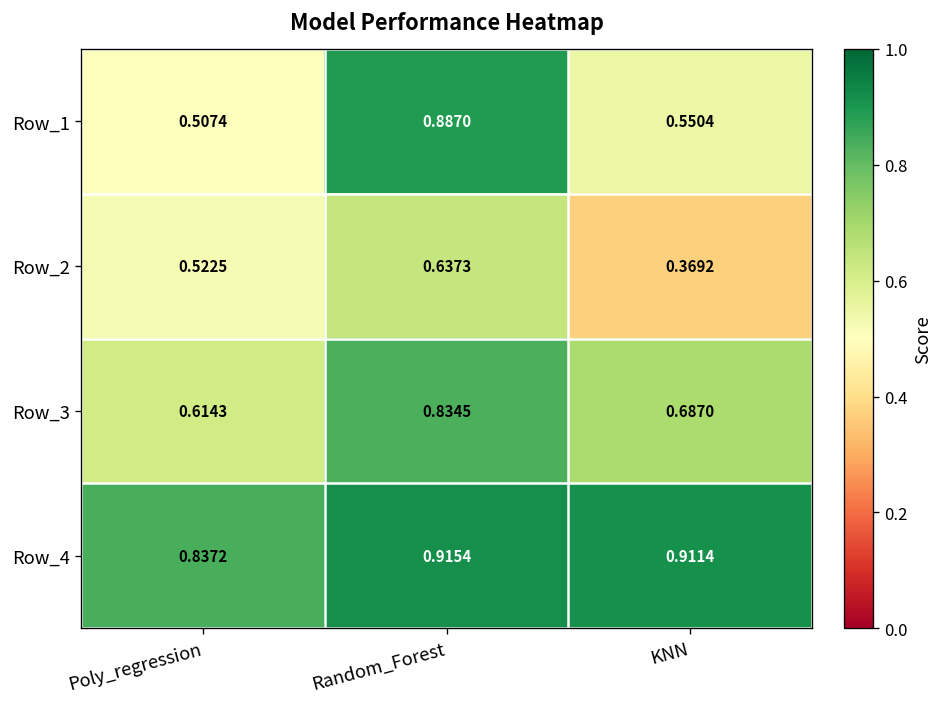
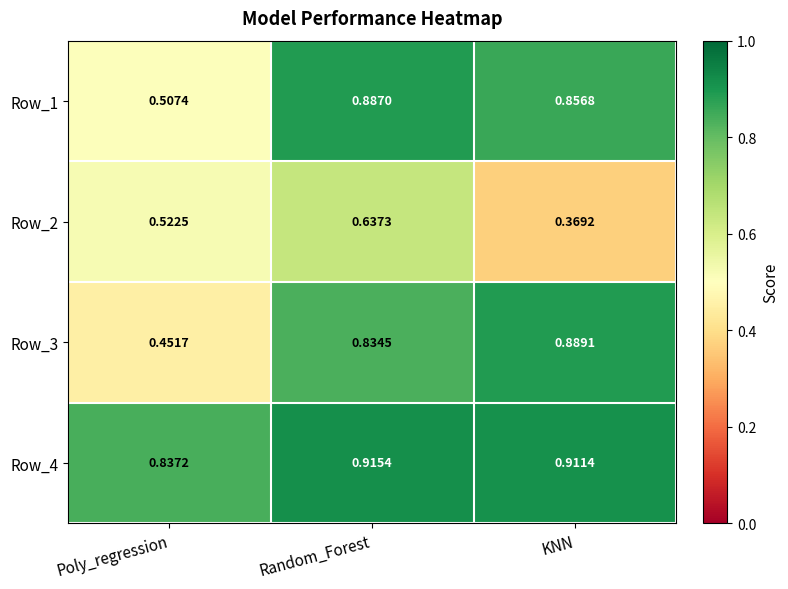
  {
    "Row_1": {
      "Poly_regression": 0.5074,
      "Random_Forest": 0.8870,
-     "KNN": 0.5504
+     "KNN": 0.8568
    },
    "Row_2": {
      "Poly_regression": 0.5225,
      "Random_Forest": 0.6373,
      "KNN": 0.3692
    },
    "Row_3": {
-     "Poly_regression": 0.6143,
+     "Poly_regression": 0.4517,
      "Random_Forest": 0.8345,
-     "KNN": 0.6870
+     "KNN": 0.8891
    },
    "Row_4": {
      "Poly_regression": 0.8372,
      "Random_Forest": 0.9154,
      "KNN": 0.9114
    }
  }
